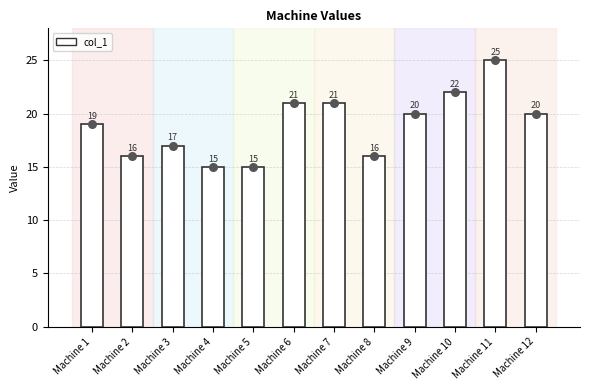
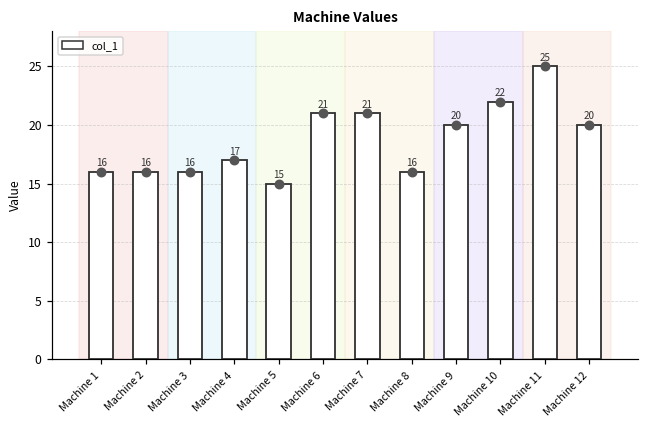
  {
-   "Machine 1": 19,
+   "Machine 1": 16,
    "Machine 2": 16,
-   "Machine 3": 17,
-   "Machine 4": 15,
+   "Machine 3": 16,
+   "Machine 4": 17,
    "Machine 5": 15,
    "Machine 6": 21,
    "Machine 7": 21,
    "Machine 8": 16,
    "Machine 9": 20,
    "Machine 10": 22,
    "Machine 11": 25,
    "Machine 12": 20
  }
